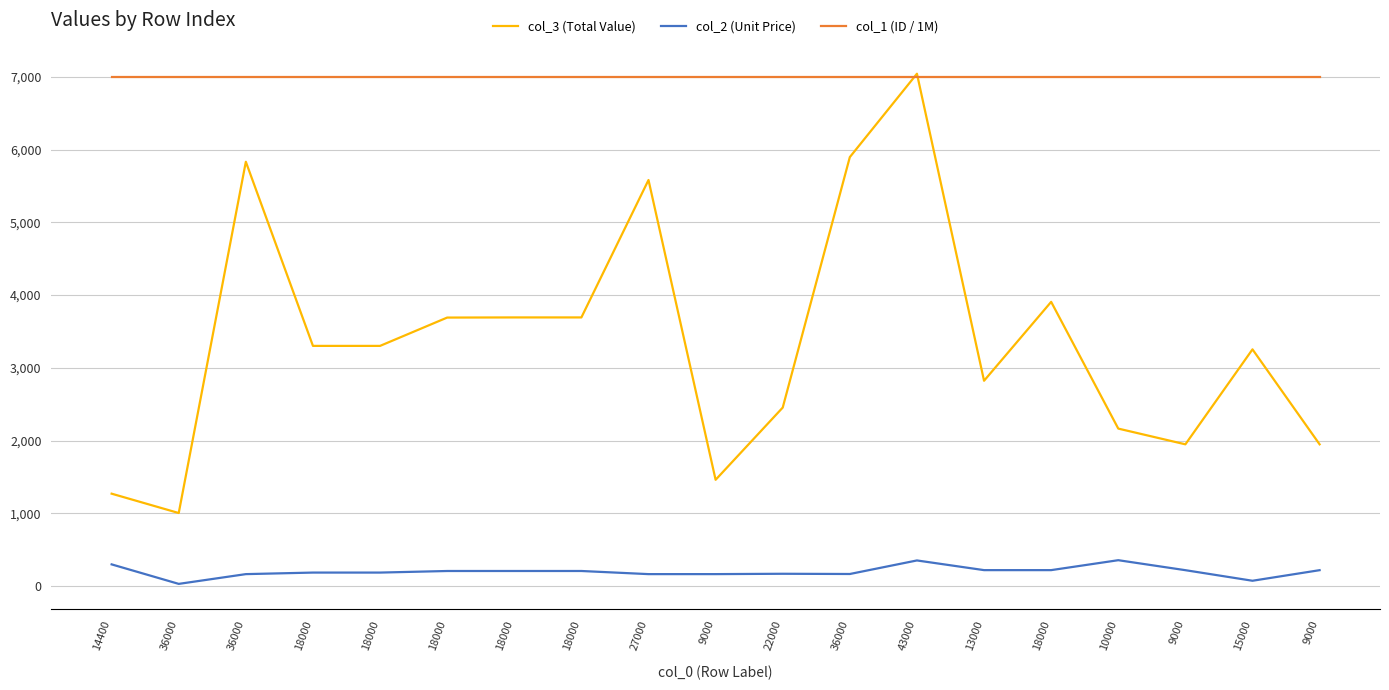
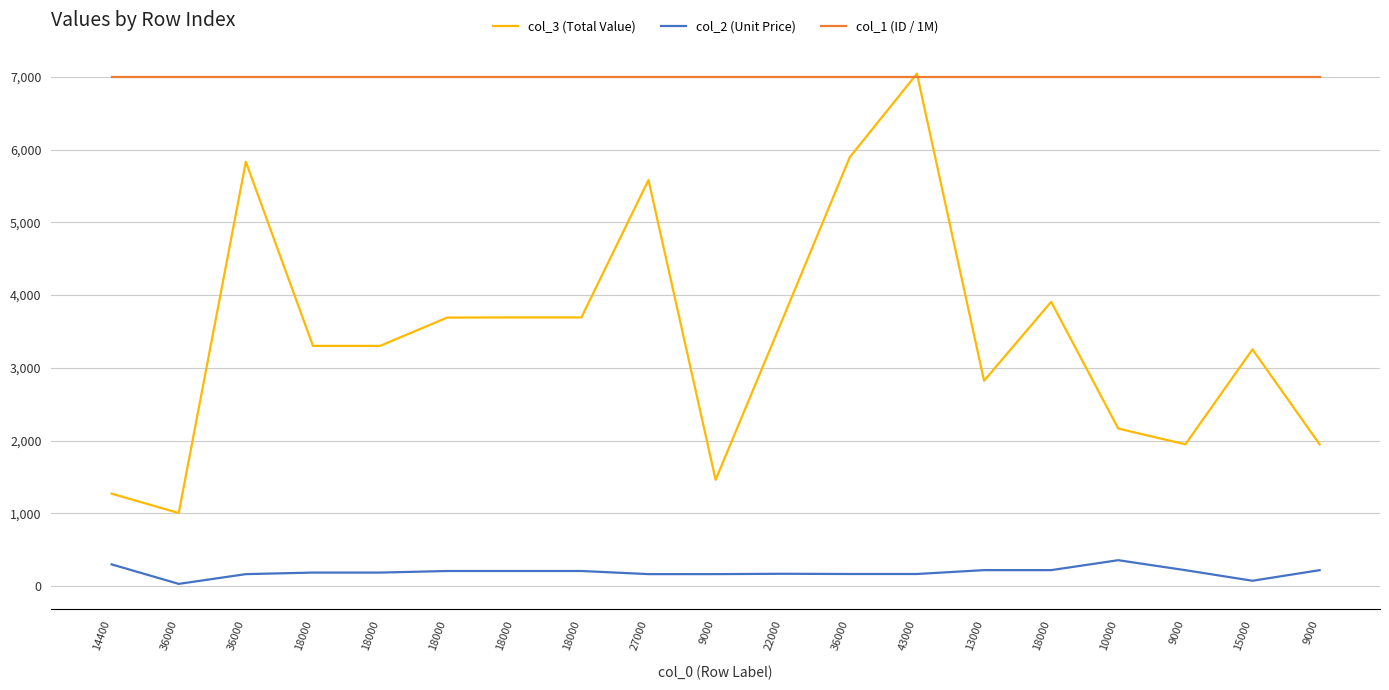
  {
    "col_3 (Total Value)": {
      "14400": "1,300",
      "27000": "5,600",
-     "22000": "2,500",
+     "22000": "3,700",
      "43000": "7,000",
      "13000": "2,800",
      "10000": "2,200",
      "15000": "3,300"
    },
    "col_2 (Unit Price)": {
      "14400": "300",
      "27000": "200",
      "22000": "200",
-     "43000": "400",
+     "43000": "200",
      "13000": "200",
      "10000": "400",
      "15000": "100"
    },
    "col_1 (ID / 1M)": {
      "14400": "7,000",
      "27000": "7,000",
      "22000": "7,000",
      "43000": "7,000",
      "13000": "7,000",
      "10000": "7,000",
      "15000": "7,000"
    }
  }
